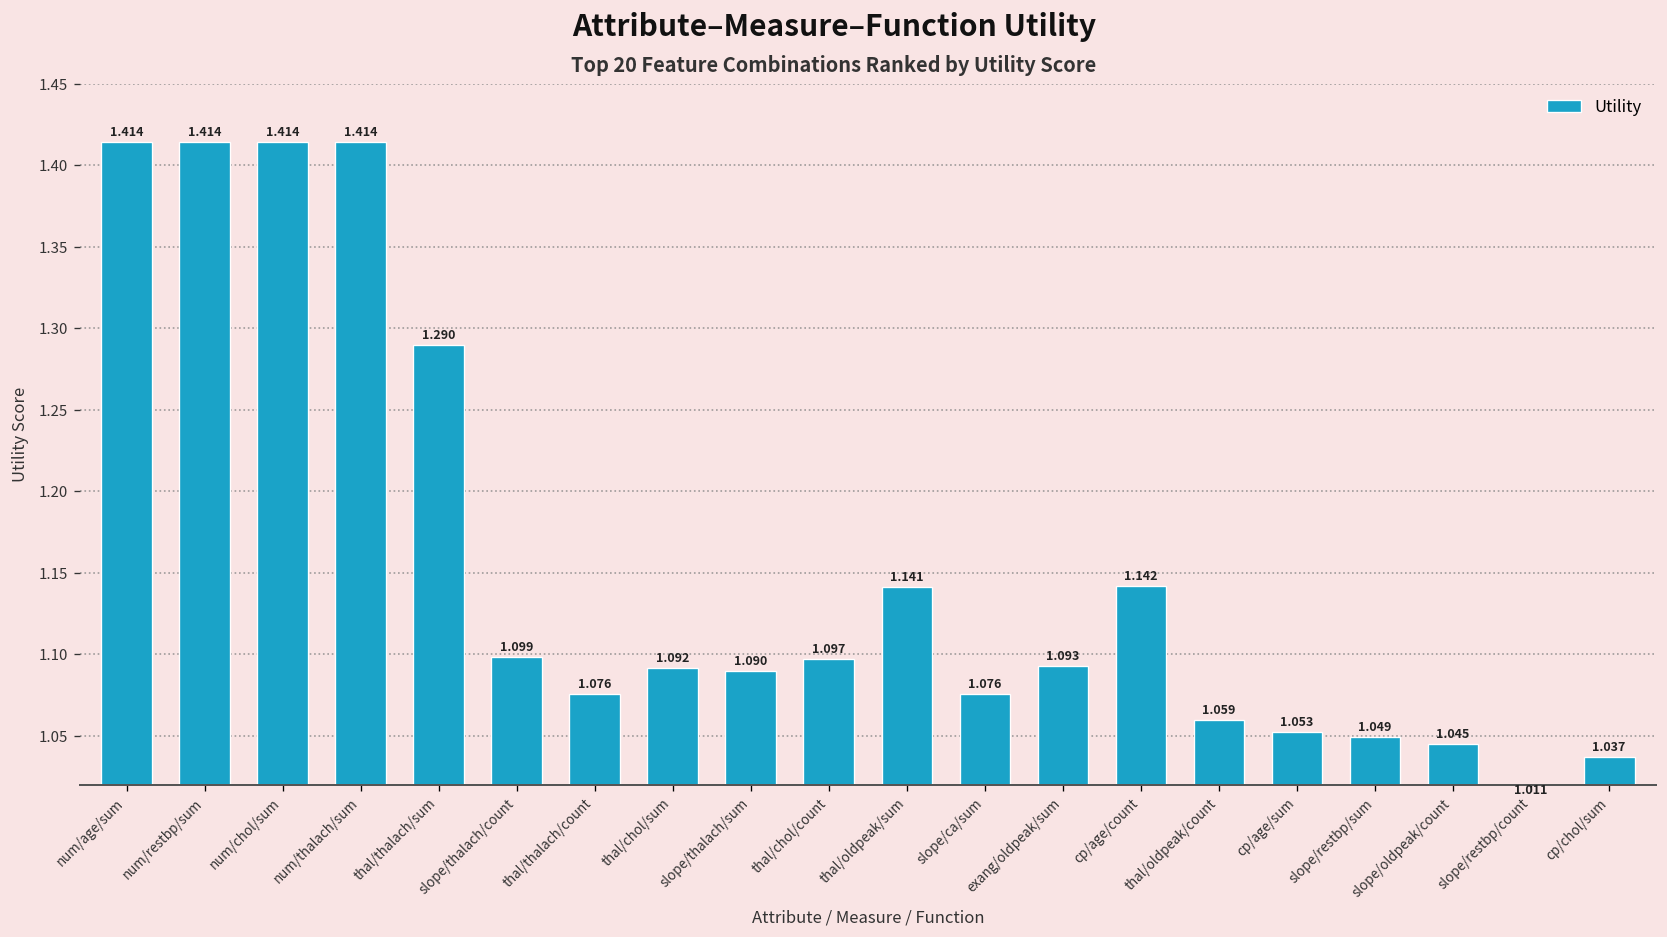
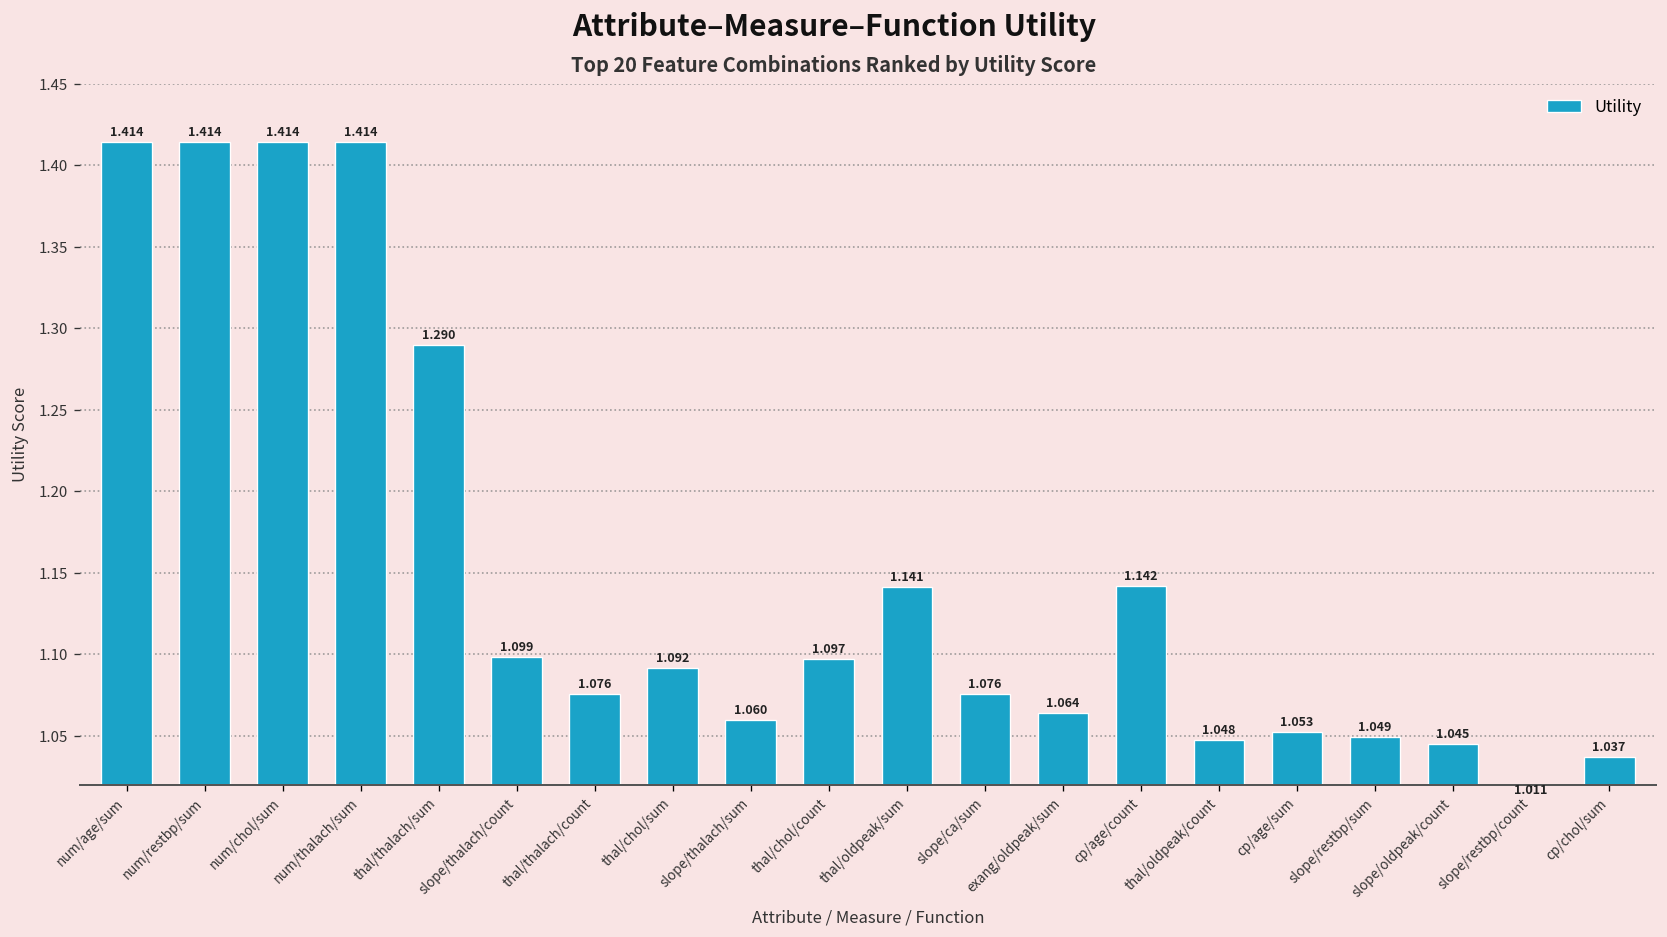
  {
    "num/age/sum": 1.414,
    "num/restbp/sum": 1.414,
    "num/chol/sum": 1.414,
    "num/thalach/sum": 1.414,
    "thal/thalach/sum": 1.290,
    "slope/thalach/count": 1.099,
    "thal/thalach/count": 1.076,
    "thal/chol/sum": 1.092,
-   "slope/thalach/sum": 1.090,
+   "slope/thalach/sum": 1.060,
    "thal/chol/count": 1.097,
    "thal/oldpeak/sum": 1.141,
    "slope/ca/sum": 1.076,
-   "exang/oldpeak/sum": 1.093,
+   "exang/oldpeak/sum": 1.064,
    "cp/age/count": 1.142,
-   "thal/oldpeak/count": 1.059,
+   "thal/oldpeak/count": 1.048,
    "cp/age/sum": 1.053,
    "slope/restbp/sum": 1.049,
    "slope/oldpeak/count": 1.045,
    "cp/chol/sum": 1.037
  }
